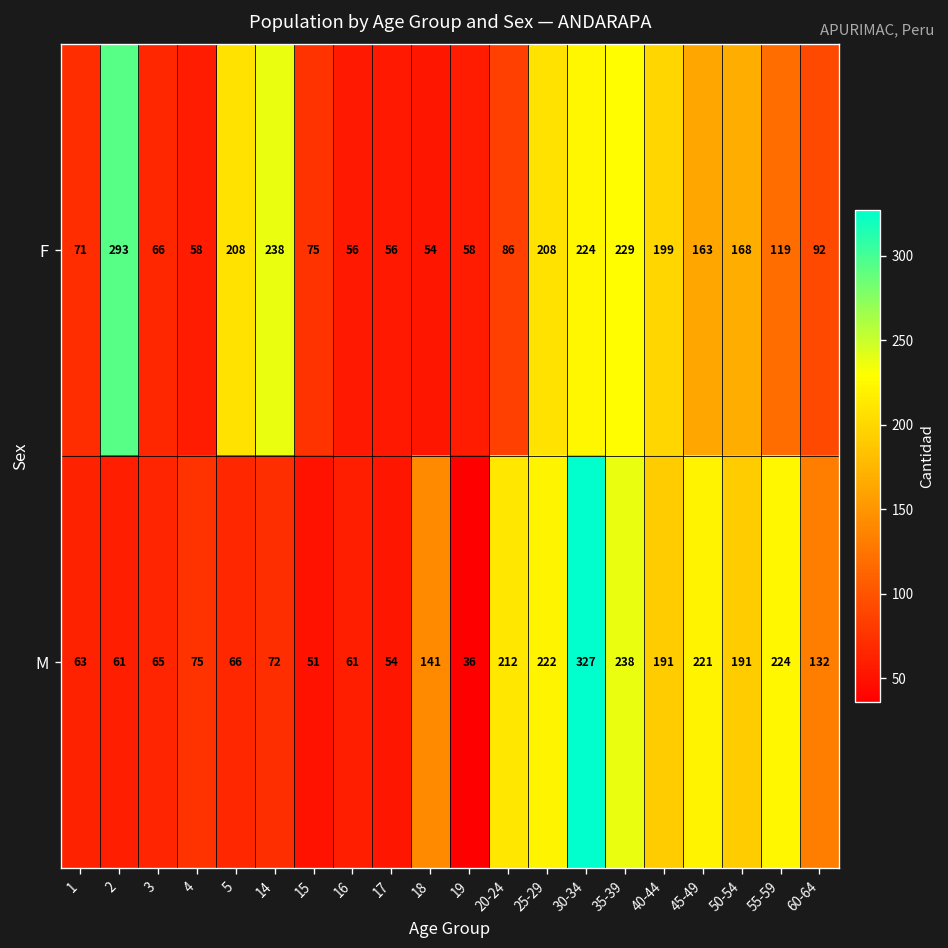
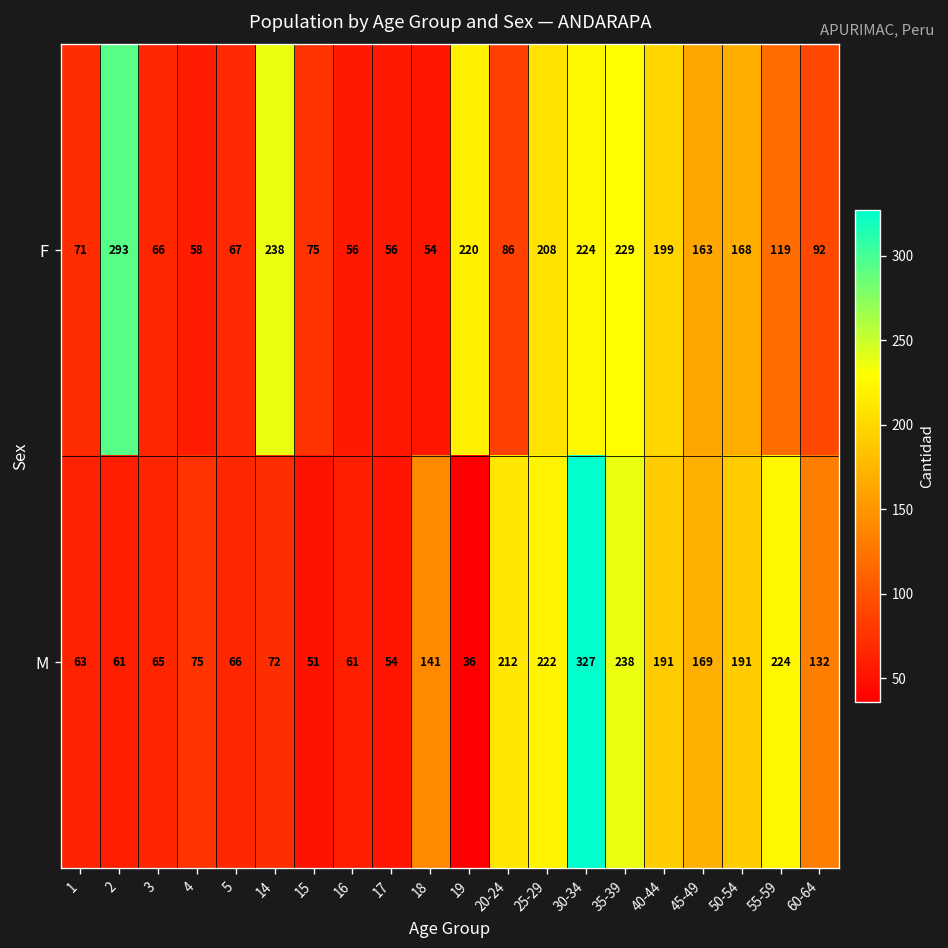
  {
    "F": {
      "1": 71,
      "2": 293,
      "3": 66,
      "4": 58,
-     "5": 208,
+     "5": 67,
      "14": 238,
      "15": 75,
      "16": 56,
      "17": 56,
      "18": 54,
-     "19": 58,
+     "19": 220,
      "20-24": 86,
      "25-29": 208,
      "30-34": 224,
      "35-39": 229,
      "40-44": 199,
      "45-49": 163,
      "50-54": 168,
      "55-59": 119,
      "60-64": 92
    },
    "M": {
      "1": 63,
      "2": 61,
      "3": 65,
      "4": 75,
      "5": 66,
      "14": 72,
      "15": 51,
      "16": 61,
      "17": 54,
      "18": 141,
      "19": 36,
      "20-24": 212,
      "25-29": 222,
      "30-34": 327,
      "35-39": 238,
      "40-44": 191,
-     "45-49": 221,
+     "45-49": 169,
      "50-54": 191,
      "55-59": 224,
      "60-64": 132
    }
  }
